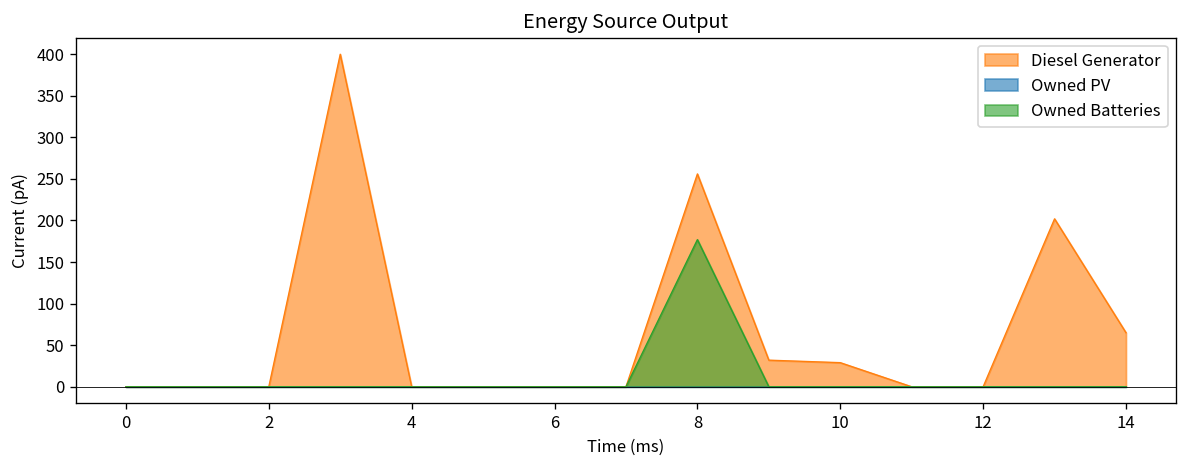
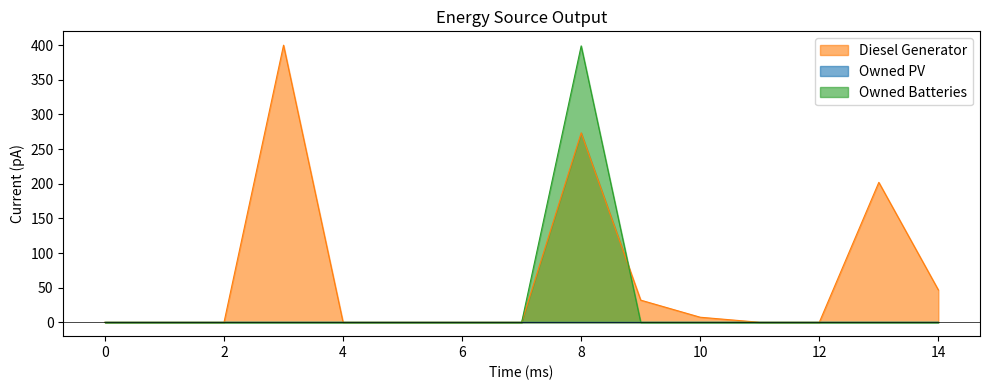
  {
    "Diesel Generator": {
-     "8": 260,
-     "10": 30,
-     "14": 70
+     "8": 270,
+     "10": 10,
+     "14": 50
    },
    "Owned PV": {
      "8": 0
    },
    "Owned Batteries": {
-     "8": 180
+     "8": 400
    }
  }
